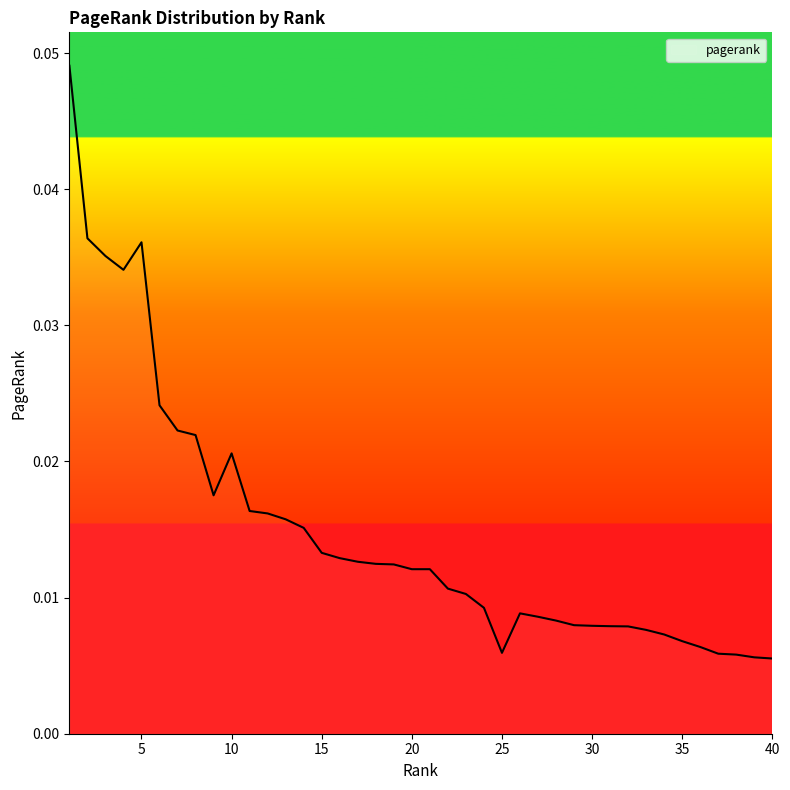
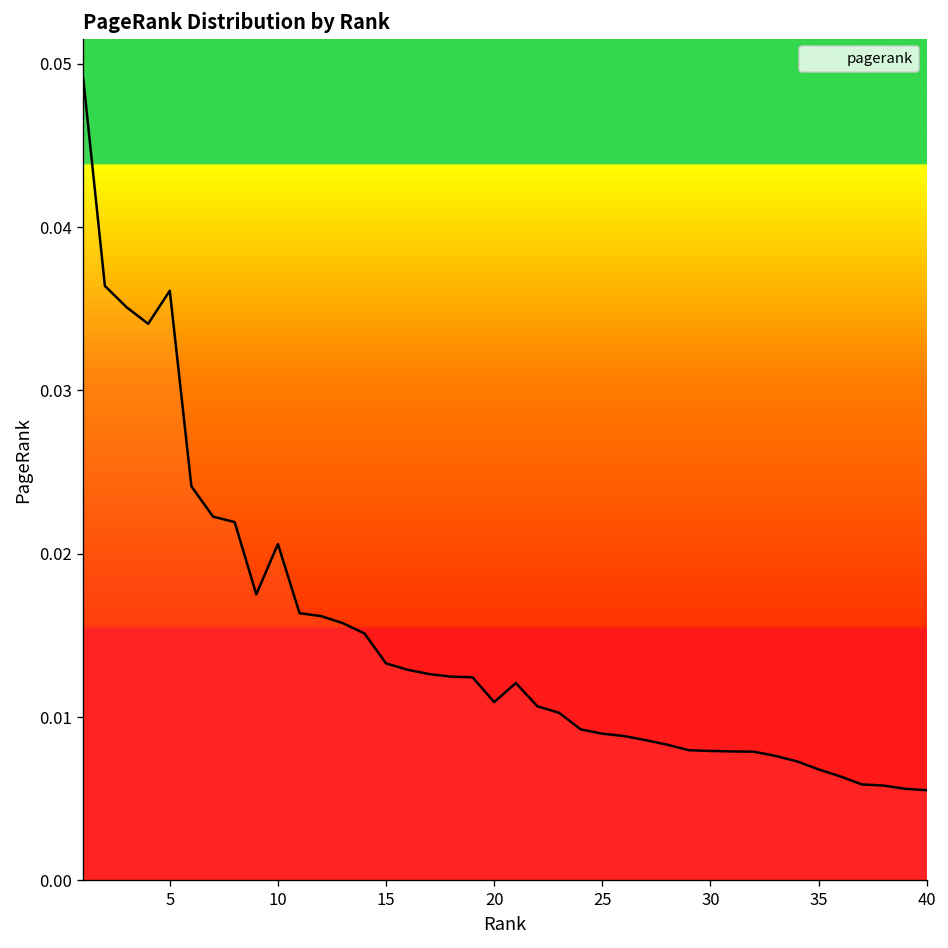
  {
    "5": 0.0361,
    "10": 0.0206,
    "15": 0.0133,
-   "20": 0.0121,
-   "25": 0.0059,
+   "20": 0.0109,
+   "25": 0.0090,
    "30": 0.0079,
    "35": 0.0068,
    "40": 0.0055
  }
